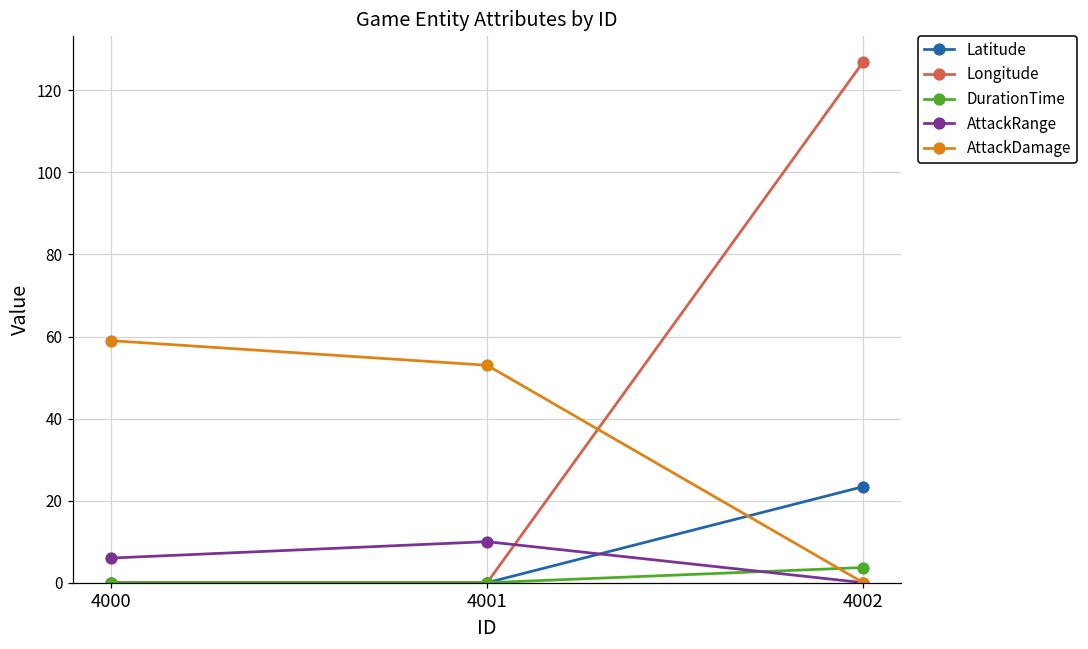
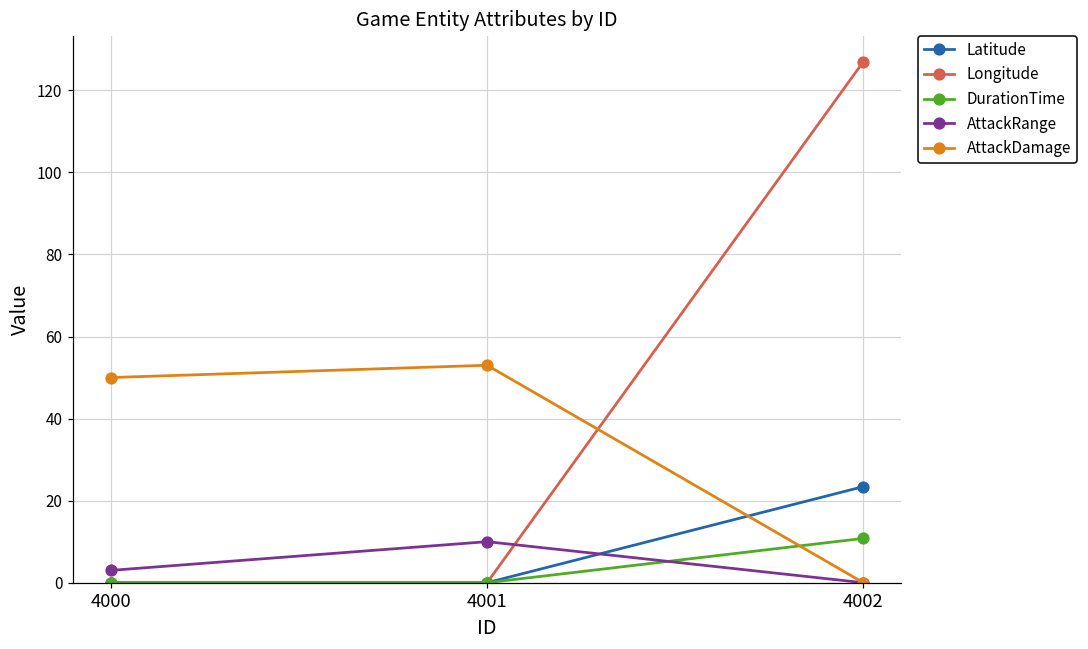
  {
    "Latitude": {
      "4002": 23
    },
    "Longitude": {
      "4002": 127
    },
    "DurationTime": {
-     "4002": 4
+     "4002": 11
    },
    "AttackRange": {
-     "4000": 6,
+     "4000": 3,
      "4001": 10
    },
    "AttackDamage": {
-     "4000": 59,
+     "4000": 50,
      "4001": 53
    }
  }
